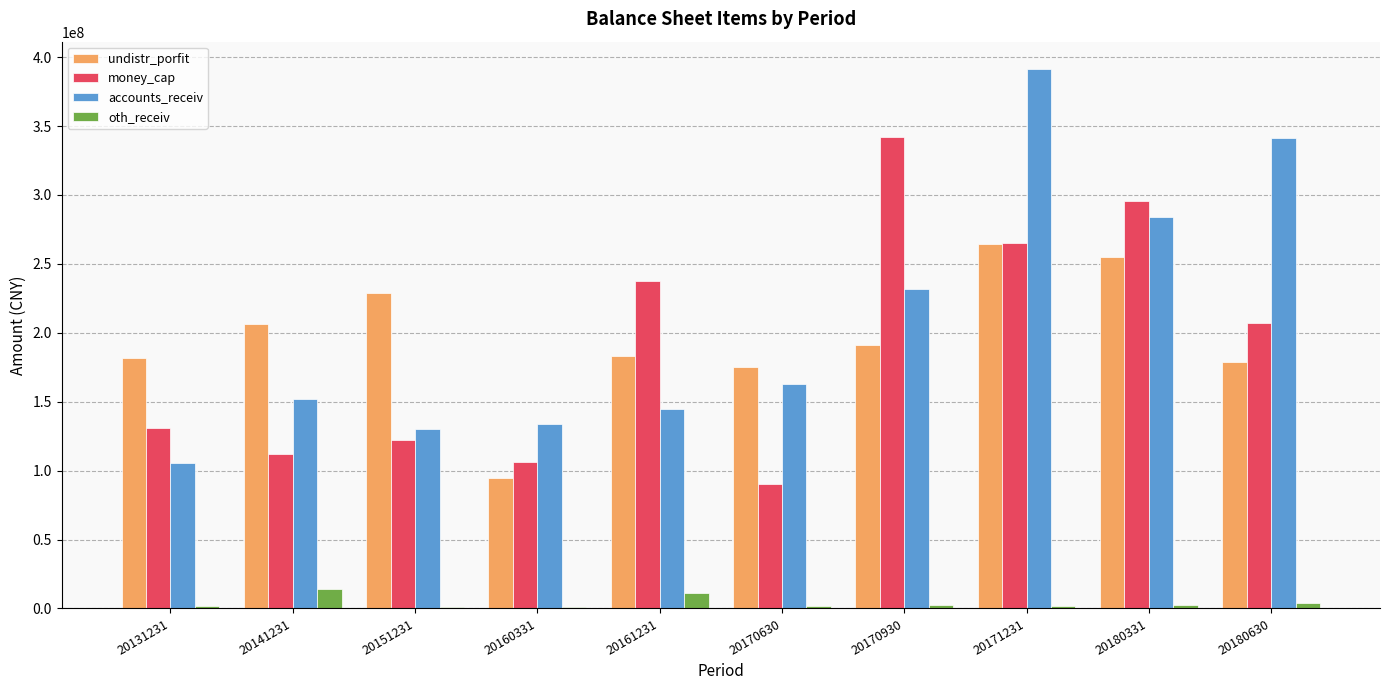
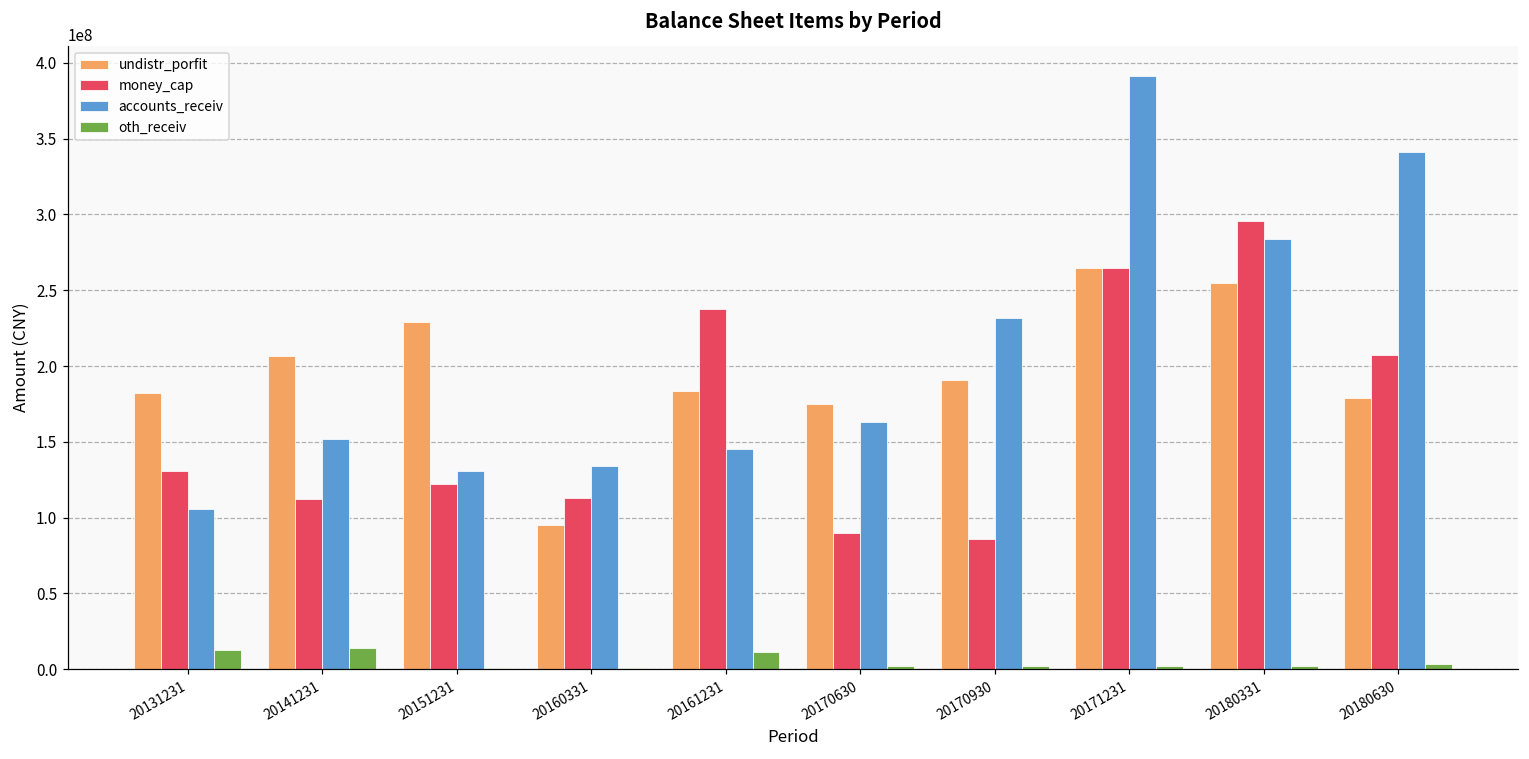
  {
    "undistr_porfit": {
      "20131231": 182000000,
      "20141231": 207000000,
      "20151231": 229000000,
      "20160331": 95000000,
      "20161231": 183000000,
      "20170630": 175000000,
      "20170930": 191000000,
      "20171231": 265000000,
      "20180331": 255000000,
      "20180630": 179000000
    },
    "money_cap": {
      "20131231": 131000000,
      "20141231": 112000000,
      "20151231": 122000000,
-     "20160331": 106000000,
+     "20160331": 113000000,
      "20161231": 238000000,
      "20170630": 90000000,
-     "20170930": 342000000,
+     "20170930": 86000000,
      "20171231": 265000000,
      "20180331": 295000000,
      "20180630": 207000000
    },
    "accounts_receiv": {
      "20131231": 106000000,
      "20141231": 152000000,
      "20151231": 131000000,
      "20160331": 134000000,
      "20161231": 145000000,
      "20170630": 163000000,
      "20170930": 232000000,
      "20171231": 392000000,
      "20180331": 284000000,
      "20180630": 341000000
    },
    "oth_receiv": {
-     "20131231": 2000000,
+     "20131231": 13000000,
      "20141231": 14000000,
      "20161231": 11000000,
      "20170630": 2000000,
      "20170930": 2000000,
      "20171231": 2000000,
      "20180331": 2000000,
      "20180630": 4000000
    }
  }
